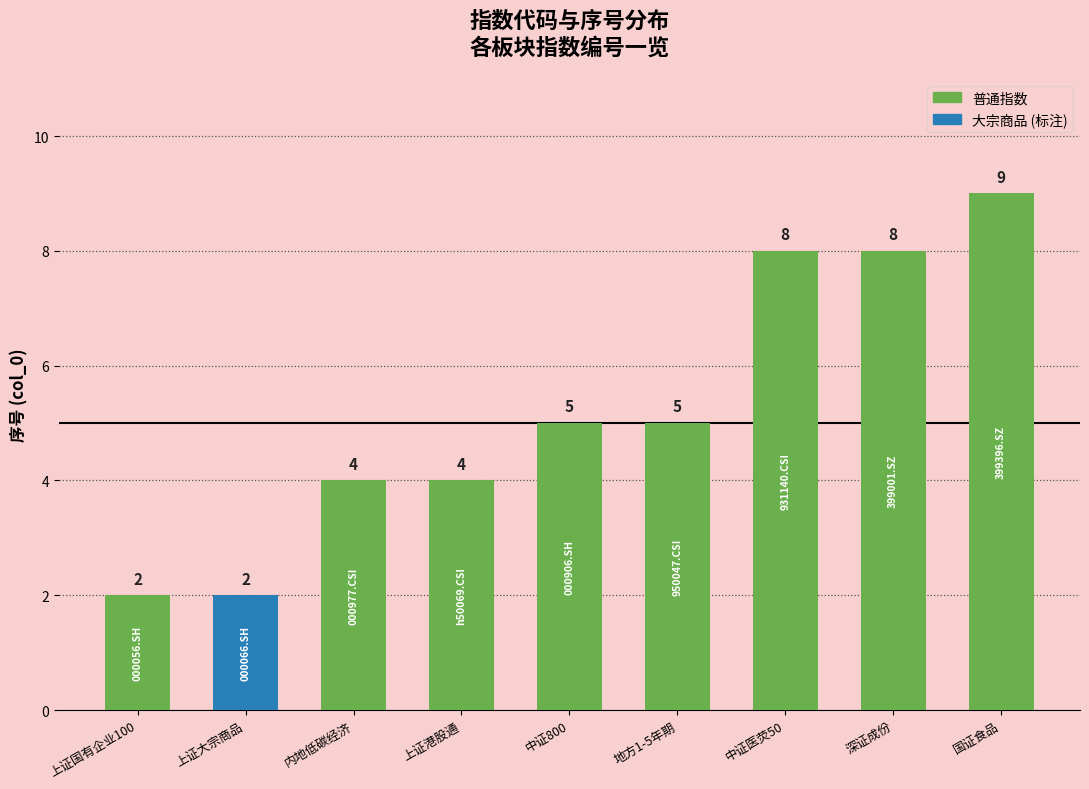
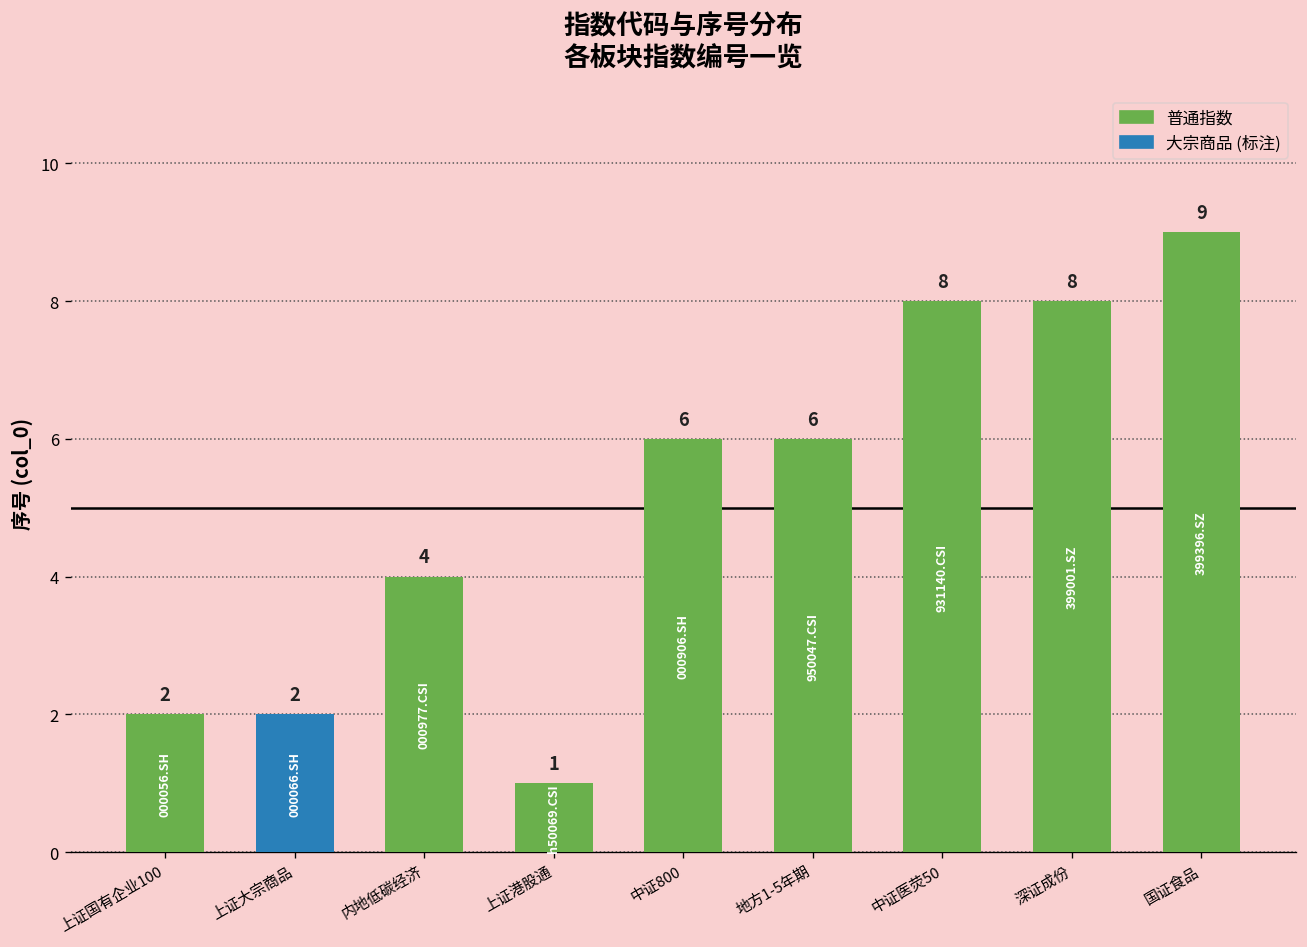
  {
    "上证国有企业100": 2,
    "上证大宗商品": 2,
    "内地低碳经济": 4,
-   "上证港股通": 4,
-   "中证800": 5,
-   "地方1-5年期": 5,
+   "上证港股通": 1,
+   "中证800": 6,
+   "地方1-5年期": 6,
    "中证医荧50": 8,
    "深证成份": 8,
    "国证食品": 9
  }
